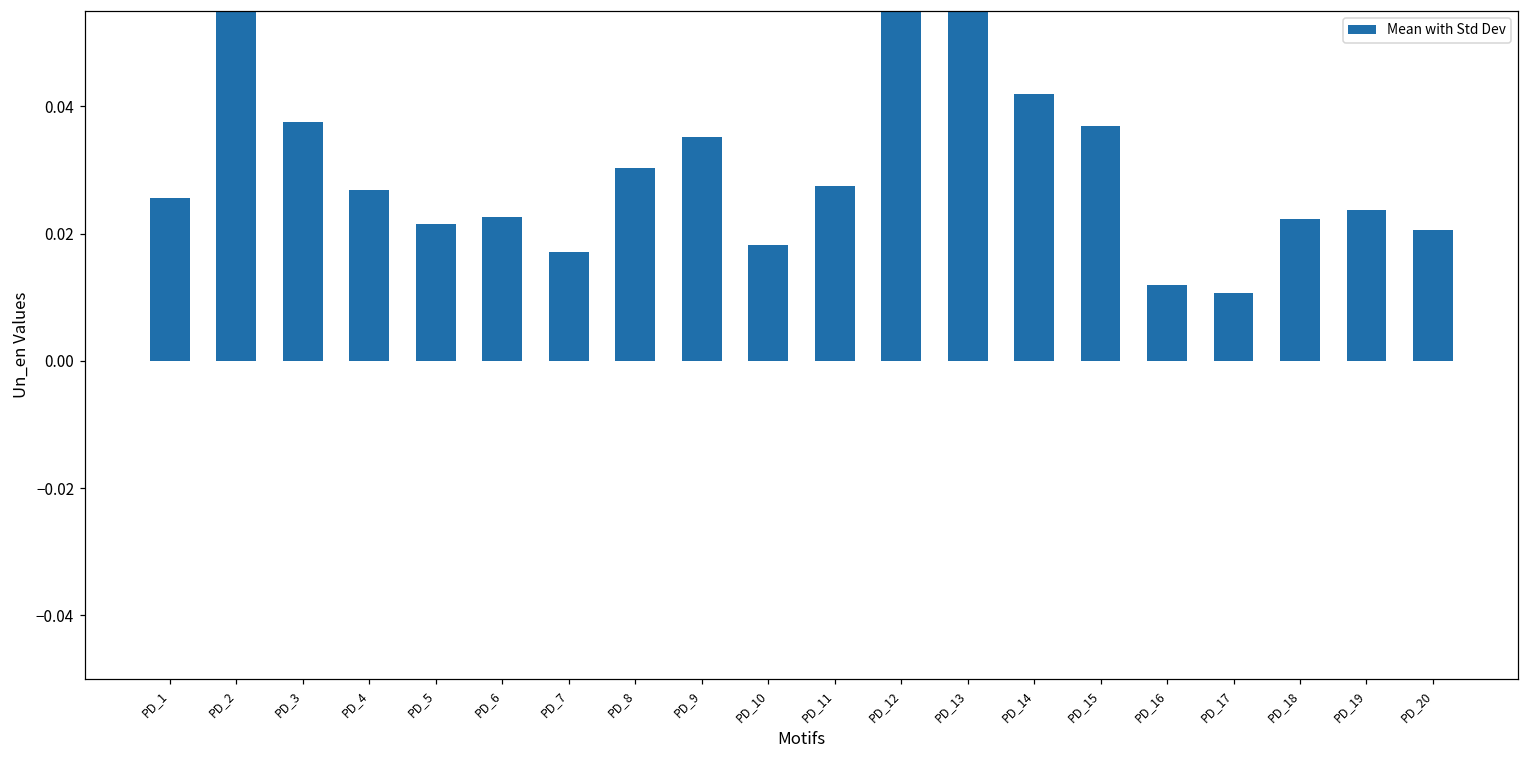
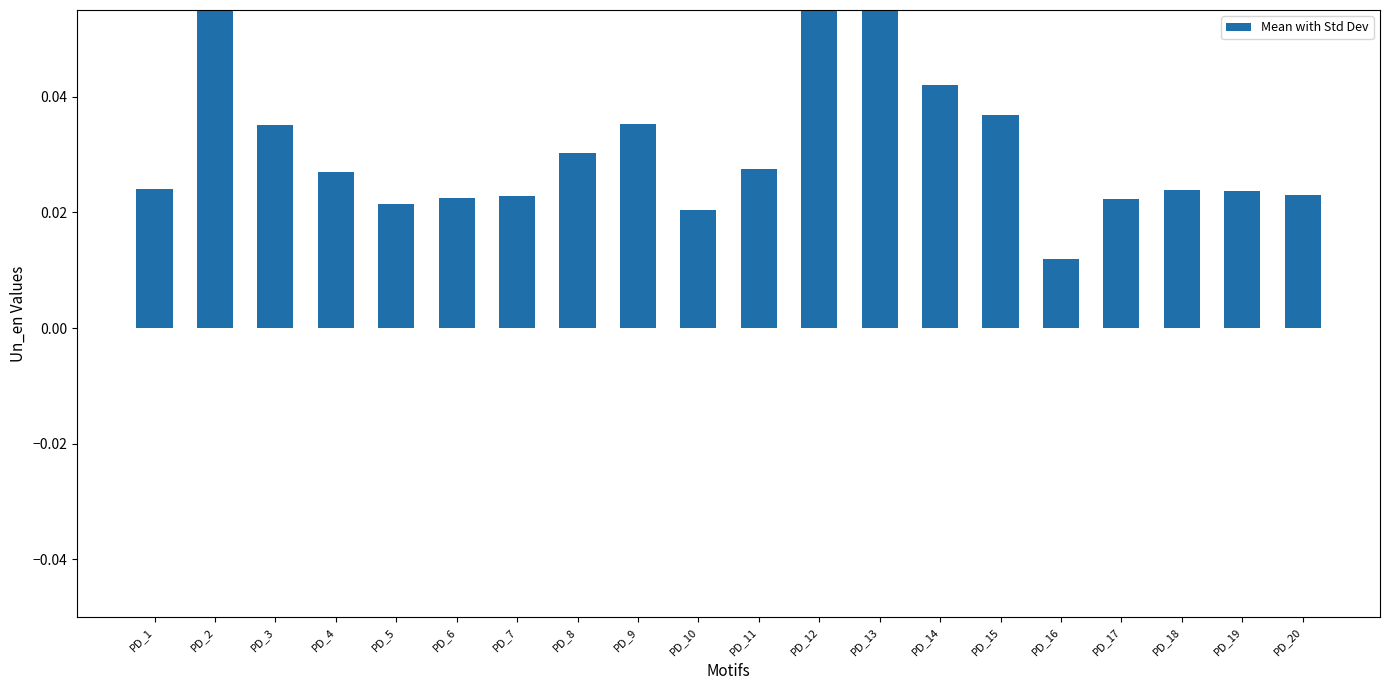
  {
-   "PD_1": 0.026,
-   "PD_3": 0.038,
+   "PD_1": 0.024,
+   "PD_3": 0.035,
    "PD_4": 0.027,
    "PD_5": 0.022,
    "PD_6": 0.023,
-   "PD_7": 0.017,
+   "PD_7": 0.023,
    "PD_8": 0.030,
    "PD_9": 0.035,
-   "PD_10": 0.018,
+   "PD_10": 0.020,
    "PD_11": 0.027,
    "PD_14": 0.042,
    "PD_15": 0.037,
    "PD_16": 0.012,
-   "PD_17": 0.011,
-   "PD_18": 0.022,
+   "PD_17": 0.022,
+   "PD_18": 0.024,
    "PD_19": 0.024,
-   "PD_20": 0.020
+   "PD_20": 0.023
  }
